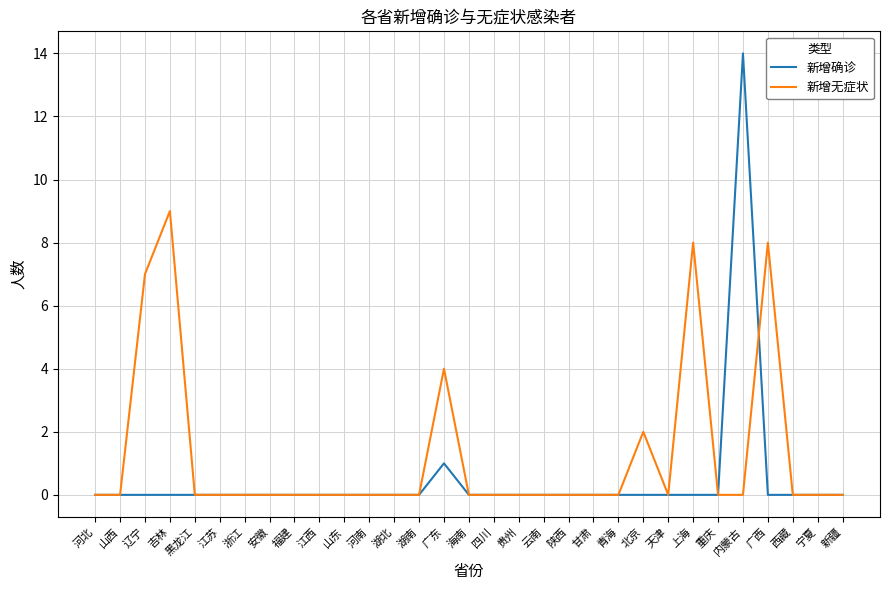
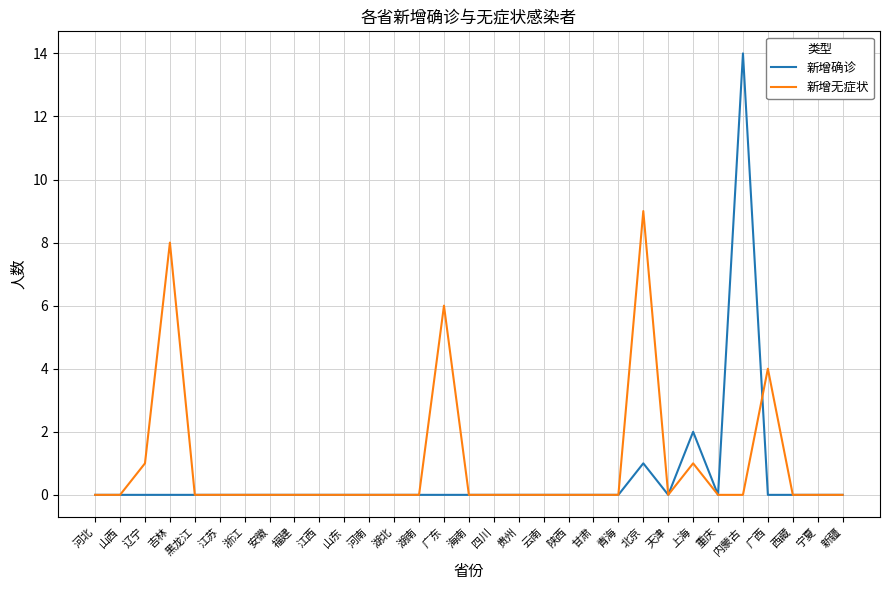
  {
    "新增确诊": {
      "辽宁": 0,
      "吉林": 0,
-     "广东": 1,
-     "北京": 0,
-     "上海": 0,
+     "广东": 0,
+     "北京": 1,
+     "上海": 2,
      "内蒙古": 14,
      "广西": 0
    },
    "新增无症状": {
-     "辽宁": 7,
-     "吉林": 9,
-     "广东": 4,
-     "北京": 2,
-     "上海": 8,
+     "辽宁": 1,
+     "吉林": 8,
+     "广东": 6,
+     "北京": 9,
+     "上海": 1,
      "内蒙古": 0,
-     "广西": 8
+     "广西": 4
    }
  }
